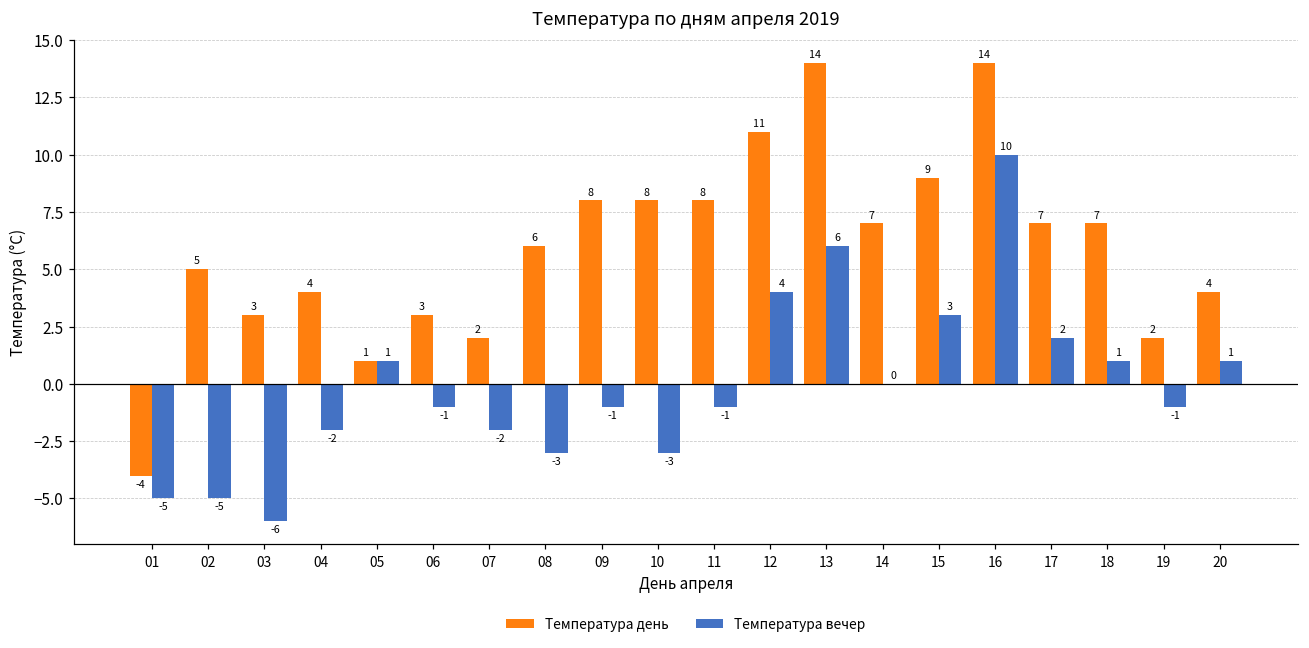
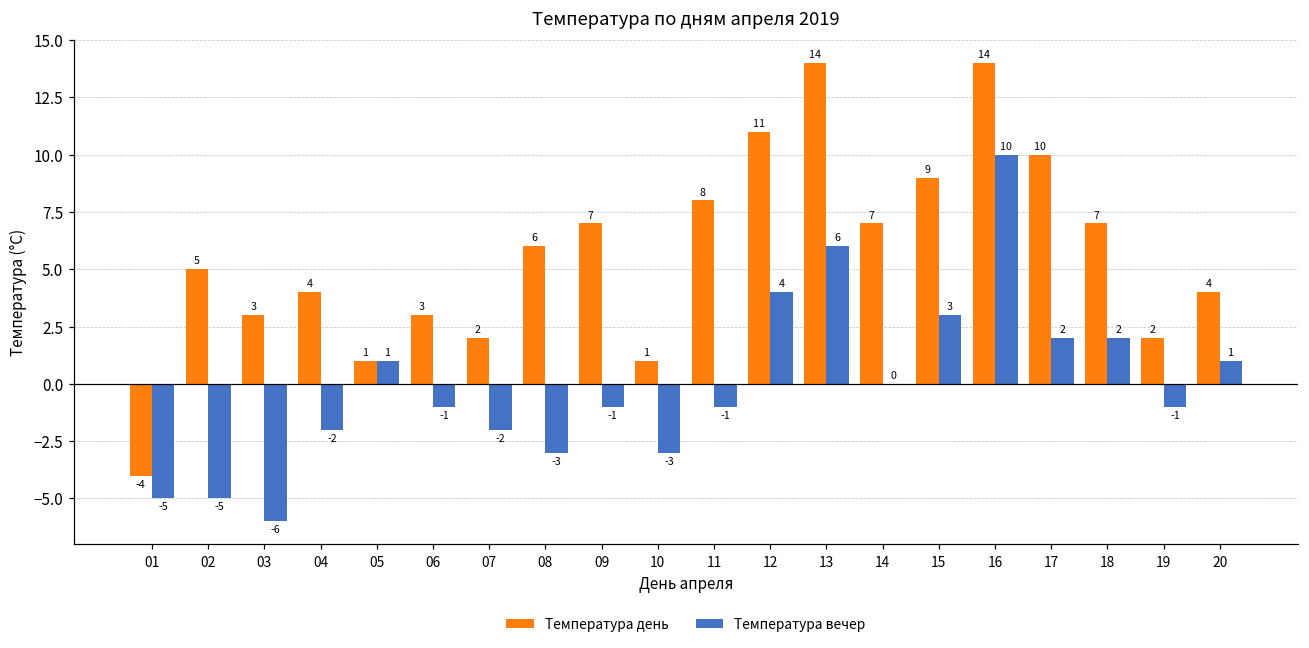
  {
    "Температура день": {
      "01": -4,
      "02": 5,
      "03": 3,
      "04": 4,
      "05": 1,
      "06": 3,
      "07": 2,
      "08": 6,
-     "09": 8,
-     "10": 8,
+     "09": 7,
+     "10": 1,
      "11": 8,
      "12": 11,
      "13": 14,
      "14": 7,
      "15": 9,
      "16": 14,
-     "17": 7,
+     "17": 10,
      "18": 7,
      "19": 2,
      "20": 4
    },
    "Температура вечер": {
      "01": -5,
      "02": -5,
      "03": -6,
      "04": -2,
      "05": 1,
      "06": -1,
      "07": -2,
      "08": -3,
      "09": -1,
      "10": -3,
      "11": -1,
      "12": 4,
      "13": 6,
      "14": 0,
      "15": 3,
      "16": 10,
      "17": 2,
-     "18": 1,
+     "18": 2,
      "19": -1,
      "20": 1
    }
  }
